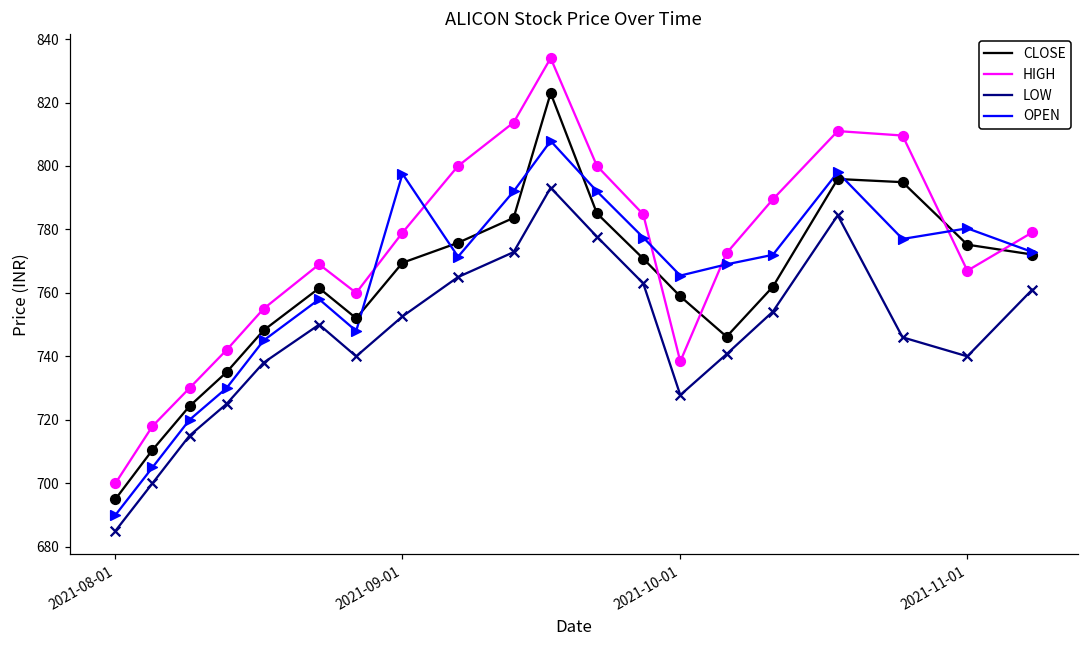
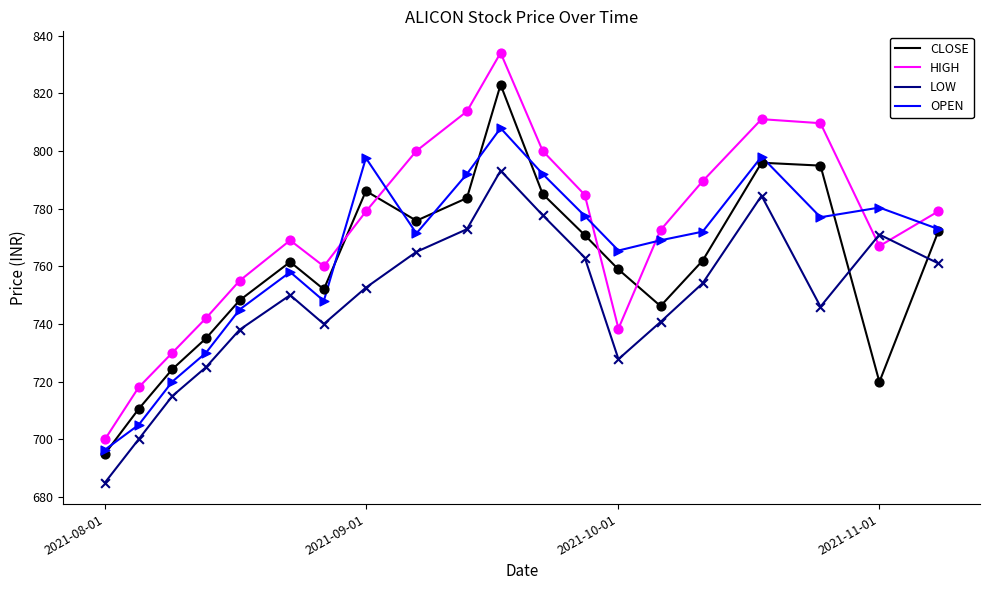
  {
    "CLOSE": {
      "2021-08-01": 695,
-     "2021-09-01": 770,
+     "2021-09-01": 786,
      "2021-10-01": 759,
-     "2021-11-01": 775
+     "2021-11-01": 720
    },
    "HIGH": {
      "2021-08-01": 700,
      "2021-09-01": 779,
      "2021-10-01": 738,
      "2021-11-01": 767
    },
    "LOW": {
      "2021-08-01": 685,
      "2021-09-01": 753,
      "2021-10-01": 728,
-     "2021-11-01": 740
+     "2021-11-01": 771
    },
    "OPEN": {
-     "2021-08-01": 690,
+     "2021-08-01": 696,
      "2021-09-01": 798,
      "2021-10-01": 765,
      "2021-11-01": 780
    }
  }
